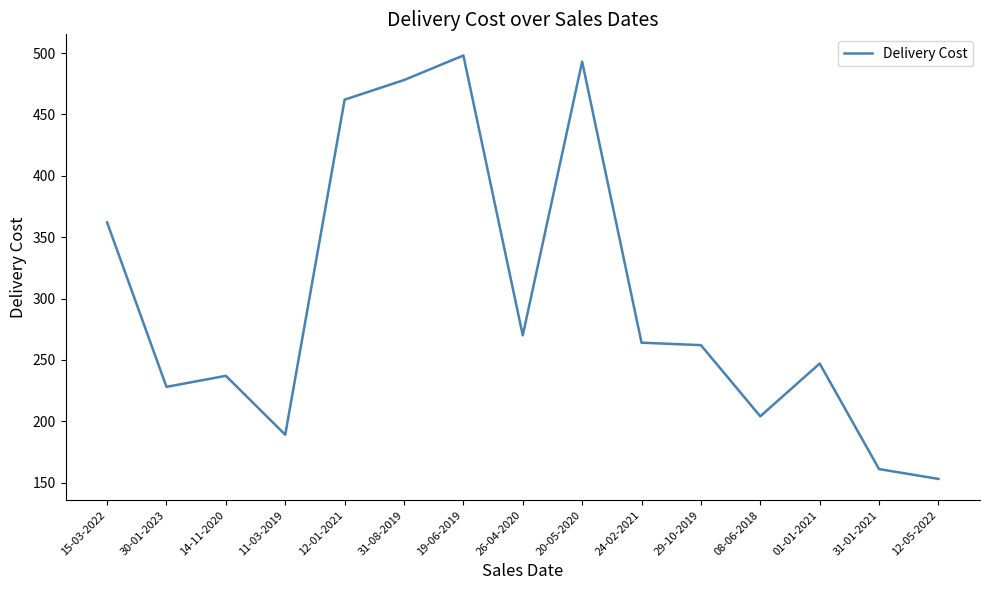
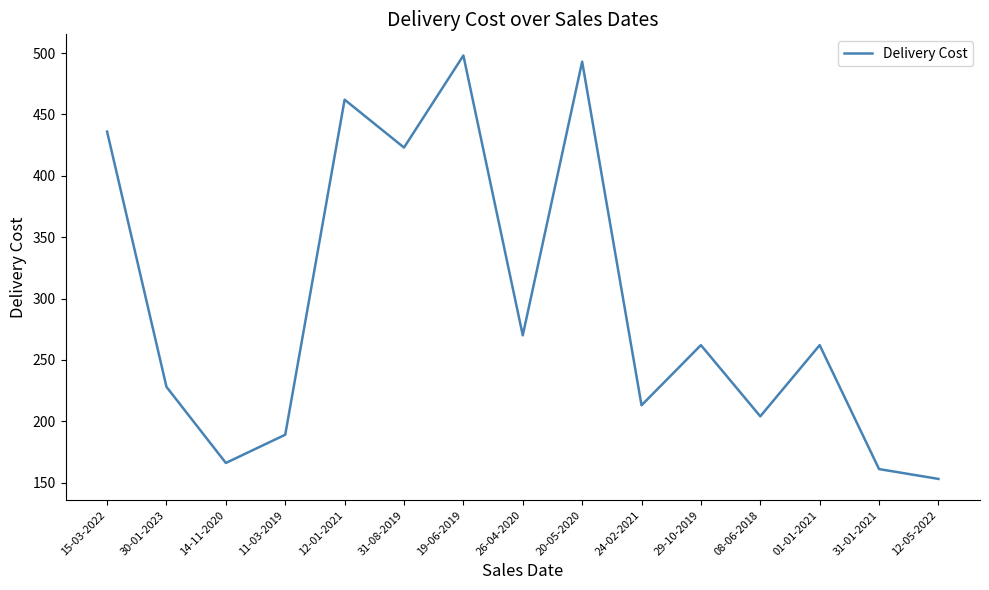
  {
-   "15-03-2022": 362,
+   "15-03-2022": 436,
    "30-01-2023": 228,
-   "14-11-2020": 237,
+   "14-11-2020": 166,
    "11-03-2019": 189,
    "12-01-2021": 462,
-   "31-08-2019": 478,
+   "31-08-2019": 423,
    "19-06-2019": 498,
    "26-04-2020": 270,
    "20-05-2020": 493,
-   "24-02-2021": 264,
+   "24-02-2021": 213,
    "29-10-2019": 262,
    "08-06-2018": 204,
-   "01-01-2021": 247,
+   "01-01-2021": 262,
    "31-01-2021": 161,
    "12-05-2022": 153
  }
